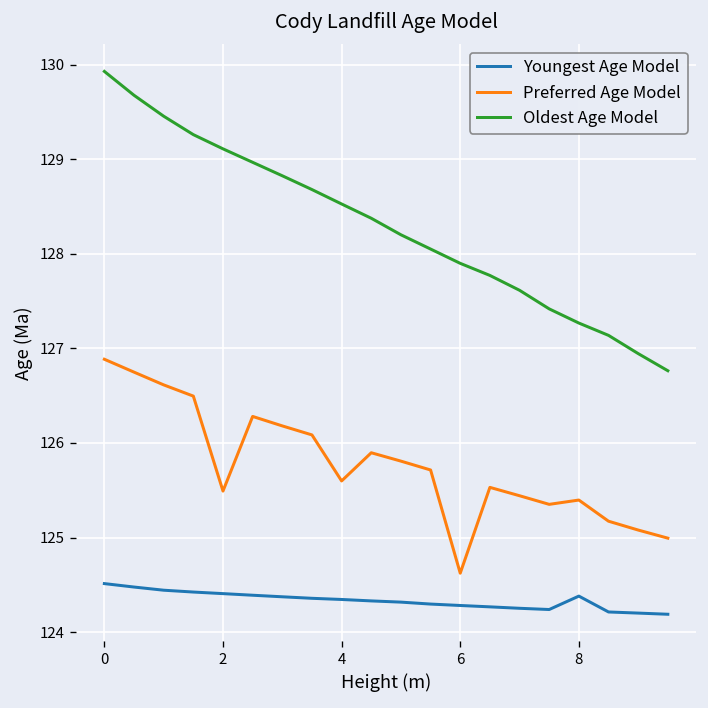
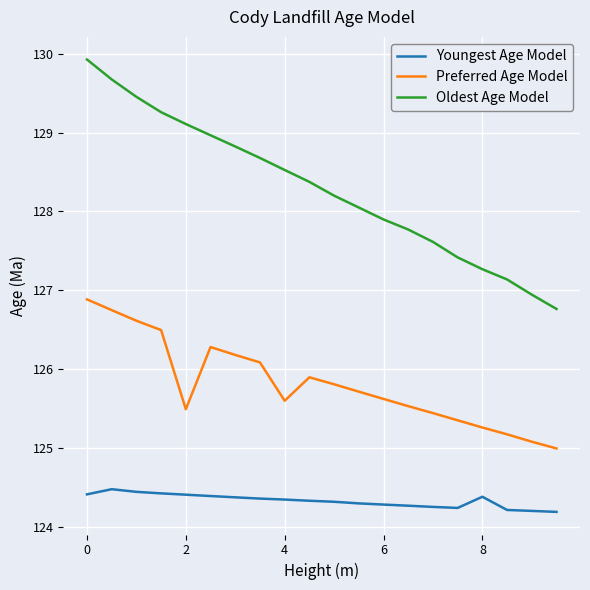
  {
    "Youngest Age Model": {
-     "0": 124.5,
+     "0": 124.4,
      "2": 124.4,
      "4": 124.3,
      "6": 124.3,
      "8": 124.4
    },
    "Preferred Age Model": {
      "0": 126.9,
      "2": 125.5,
      "4": 125.6,
-     "6": 124.6,
-     "8": 125.4
+     "6": 125.6,
+     "8": 125.3
    },
    "Oldest Age Model": {
      "0": 129.9,
      "2": 129.1,
      "4": 128.5,
      "6": 127.9,
      "8": 127.3
    }
  }
